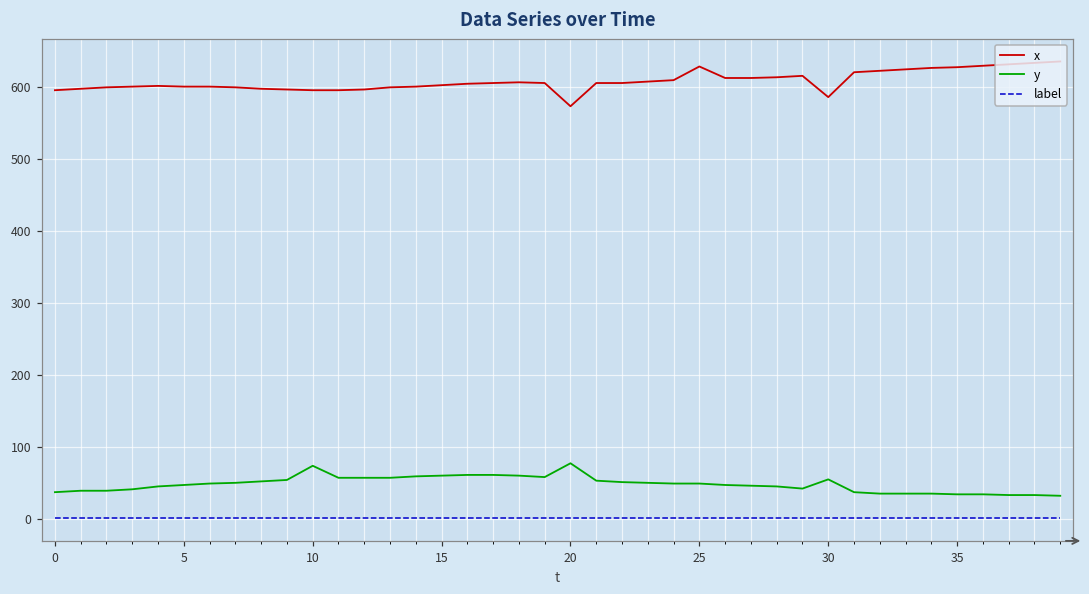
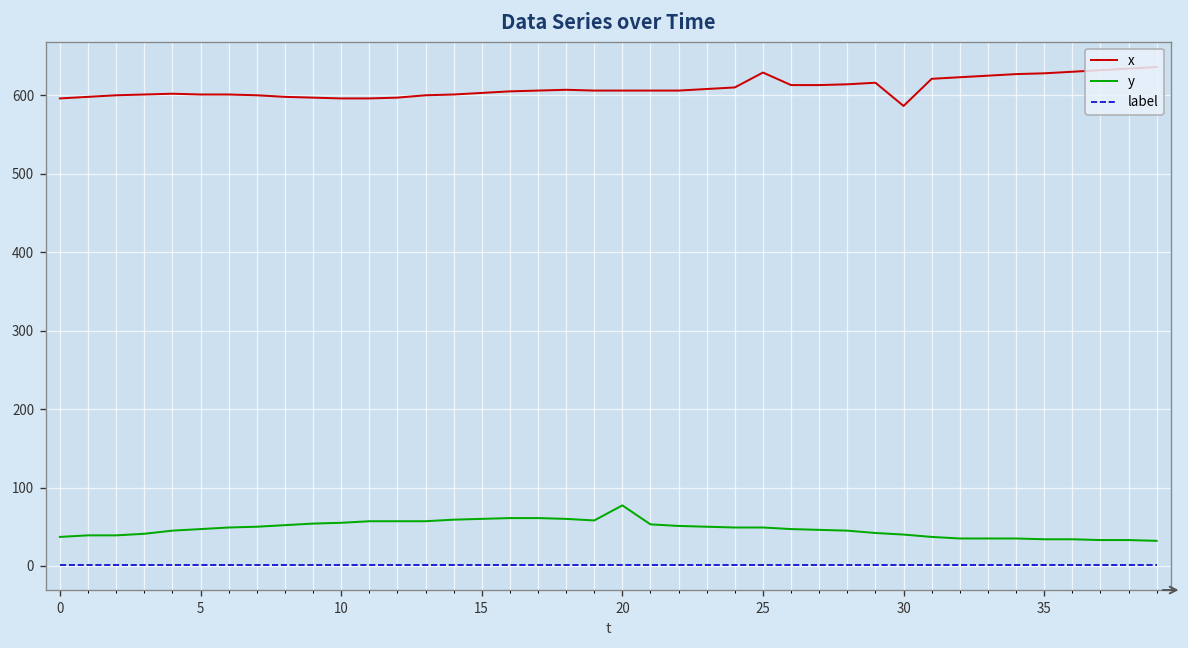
  {
    "x": {
      "0": 600,
      "5": 600,
      "10": 600,
      "15": 600,
-     "20": 570,
+     "20": 610,
      "25": 630,
      "30": 590,
      "35": 630
    },
    "y": {
      "0": 40,
      "5": 50,
-     "10": 70,
+     "10": 60,
      "15": 60,
      "20": 80,
      "25": 50,
-     "30": 50,
+     "30": 40,
      "35": 30
    },
    "label": {
      "0": 0,
      "5": 0,
      "10": 0,
      "15": 0,
      "20": 0,
      "25": 0,
      "30": 0,
      "35": 0
    }
  }
